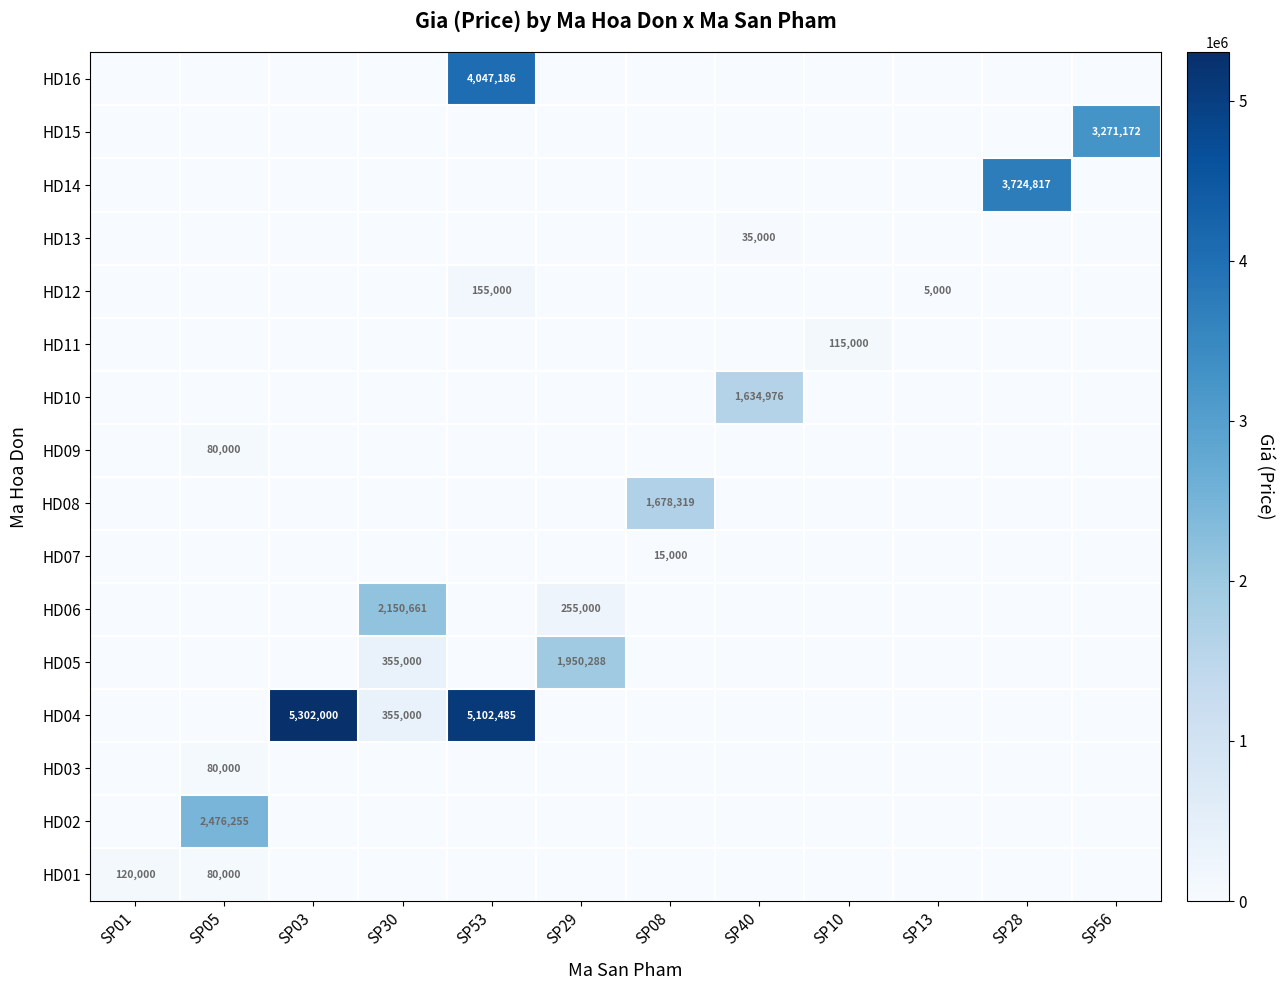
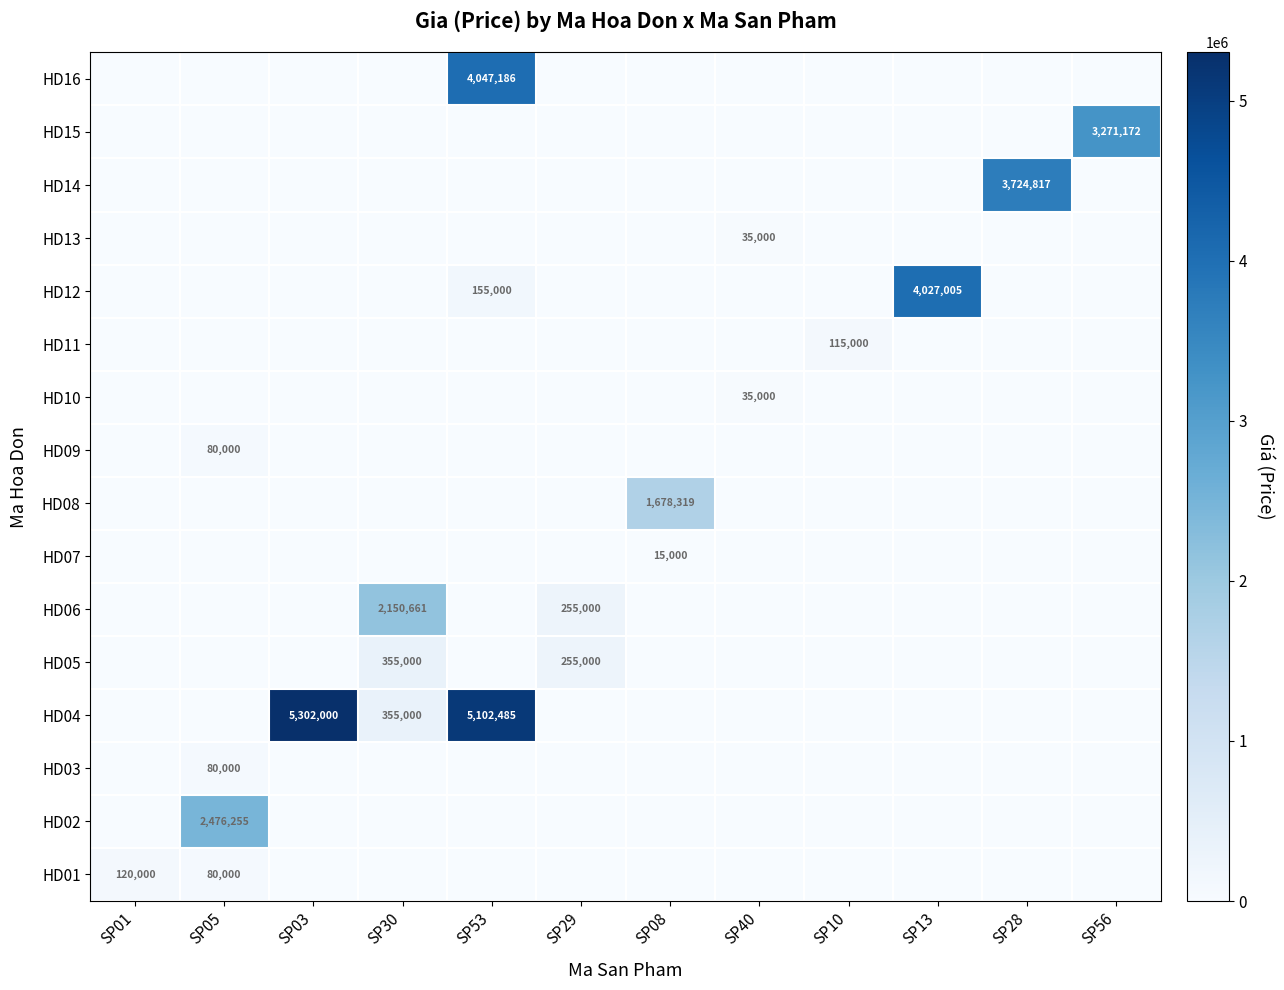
  {
    "HD16": {
      "SP53": "4,047,186"
    },
    "HD15": {
      "SP56": "3,271,172"
    },
    "HD14": {
      "SP28": "3,724,817"
    },
    "HD13": {
      "SP40": "35,000"
    },
    "HD12": {
      "SP53": "155,000",
-     "SP13": "5,000"
+     "SP13": "4,027,005"
    },
    "HD11": {
      "SP10": "115,000"
    },
    "HD10": {
-     "SP40": "1,634,976"
+     "SP40": "35,000"
    },
    "HD09": {
      "SP05": "80,000"
    },
    "HD08": {
      "SP08": "1,678,319"
    },
    "HD07": {
      "SP08": "15,000"
    },
    "HD06": {
      "SP30": "2,150,661",
      "SP29": "255,000"
    },
    "HD05": {
      "SP30": "355,000",
-     "SP29": "1,950,288"
+     "SP29": "255,000"
    },
    "HD04": {
      "SP03": "5,302,000",
      "SP30": "355,000",
      "SP53": "5,102,485"
    },
    "HD03": {
      "SP05": "80,000"
    },
    "HD02": {
      "SP05": "2,476,255"
    },
    "HD01": {
      "SP01": "120,000",
      "SP05": "80,000"
    }
  }
